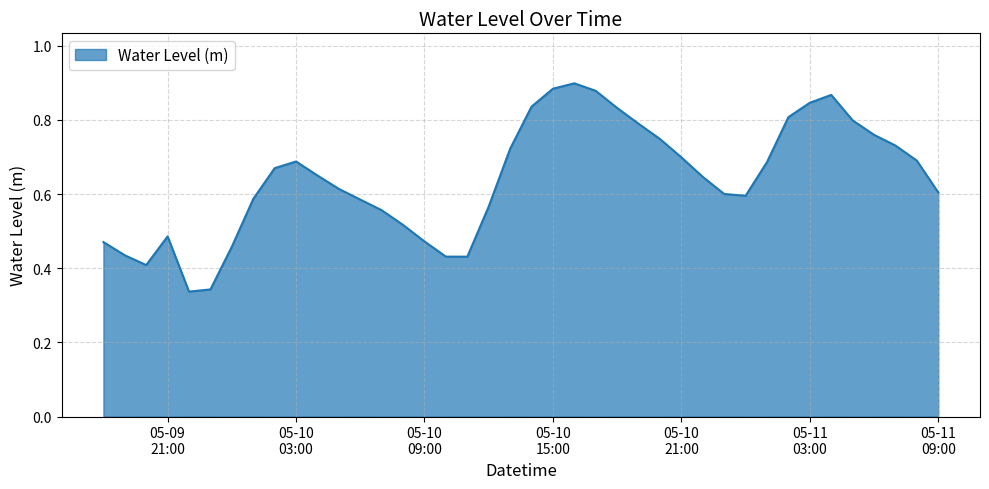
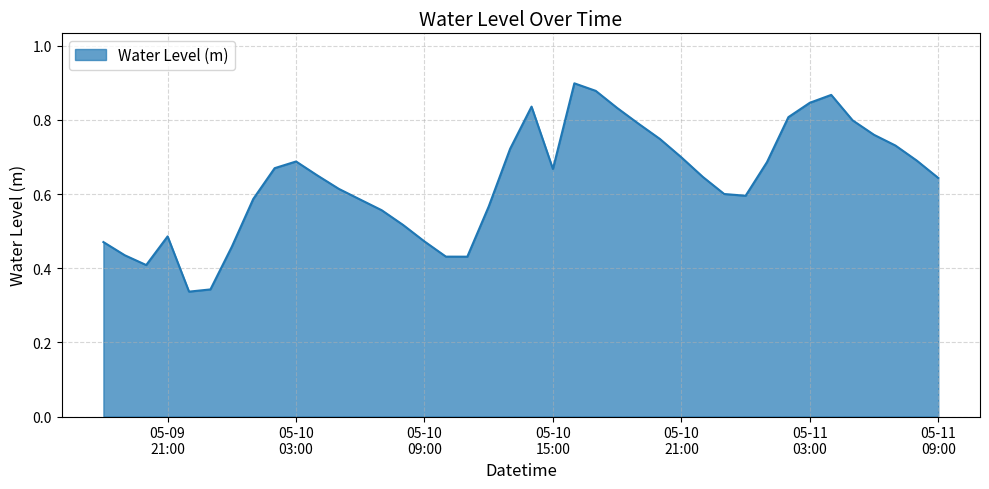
  {
    "05-09 21:00": 0.49,
    "05-10 03:00": 0.69,
    "05-10 09:00": 0.47,
-   "05-10 15:00": 0.88,
+   "05-10 15:00": 0.67,
    "05-10 21:00": 0.70,
    "05-11 03:00": 0.85,
-   "05-11 09:00": 0.60
+   "05-11 09:00": 0.64
  }
